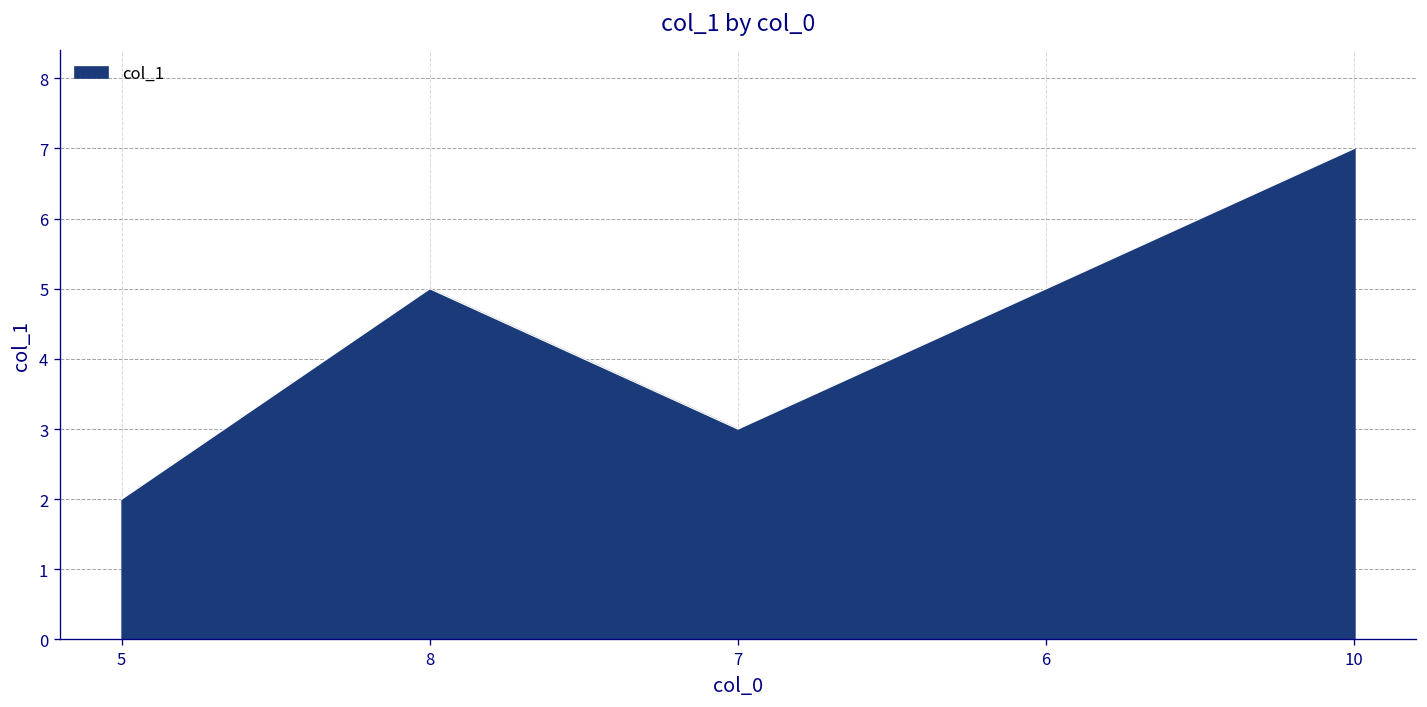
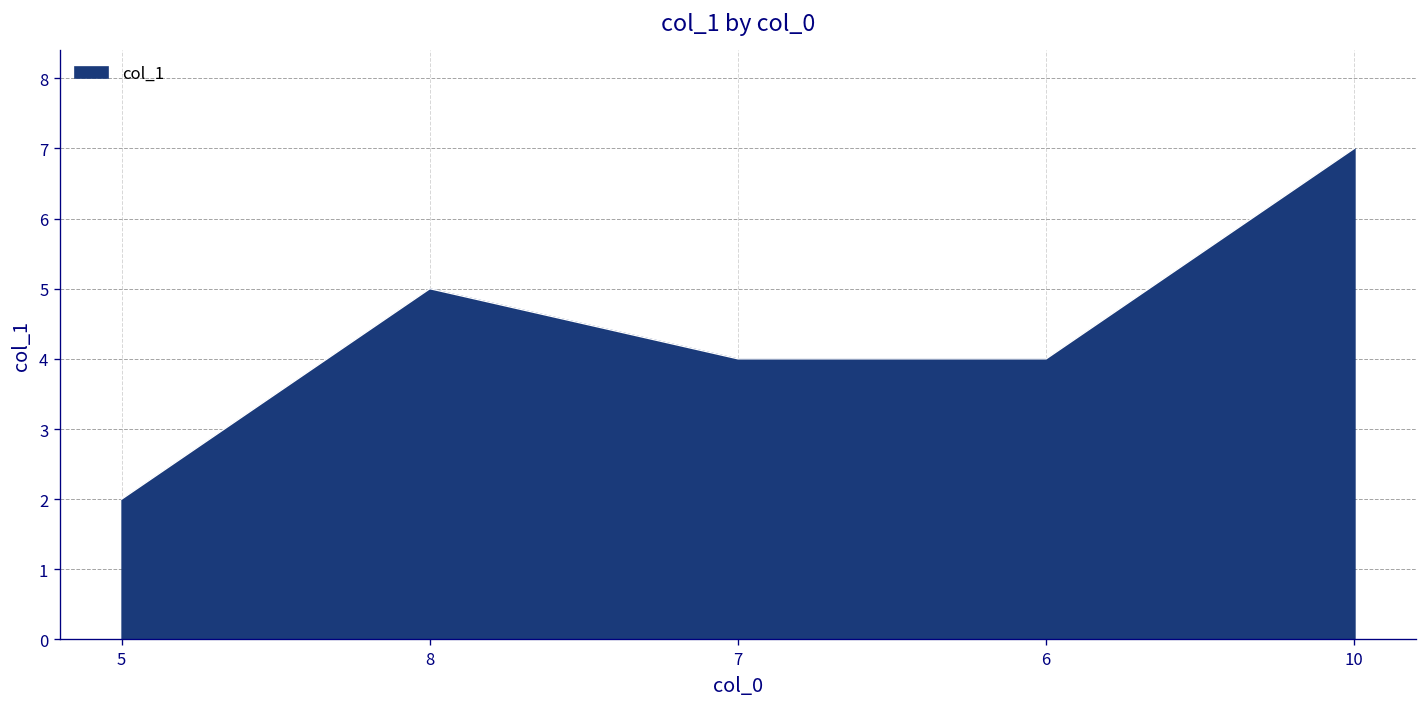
  {
    "5": 2,
    "8": 5,
-   "7": 3,
-   "6": 5,
+   "7": 4,
+   "6": 4,
    "10": 7
  }
